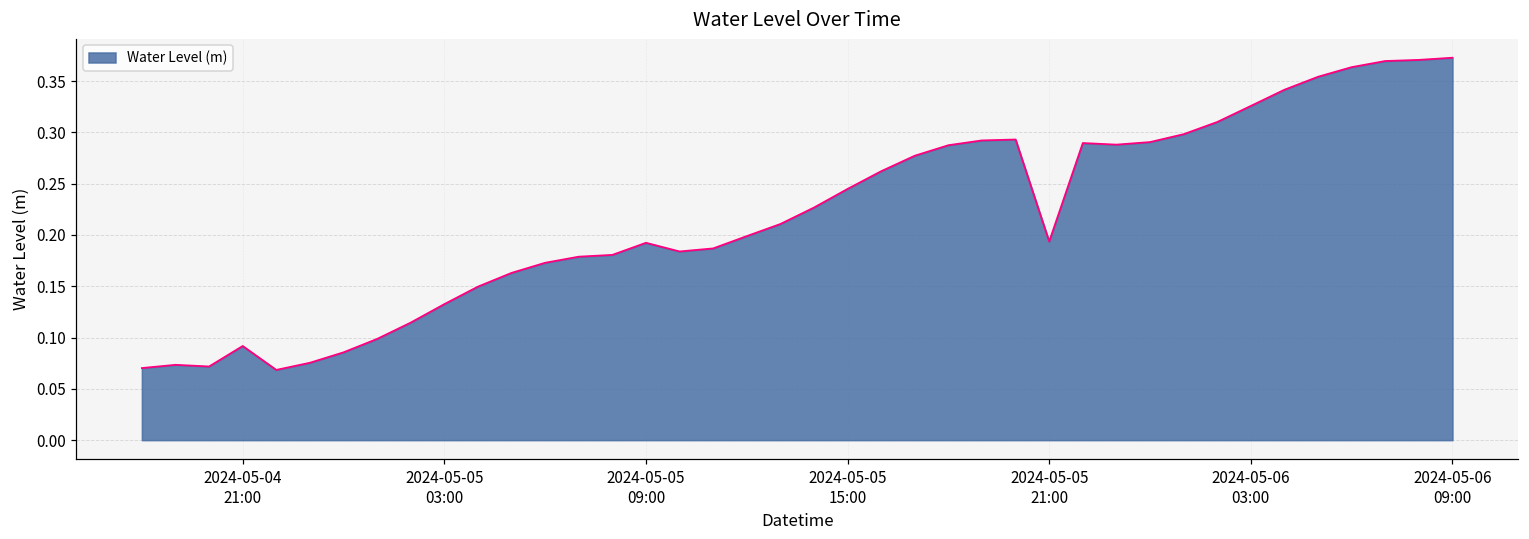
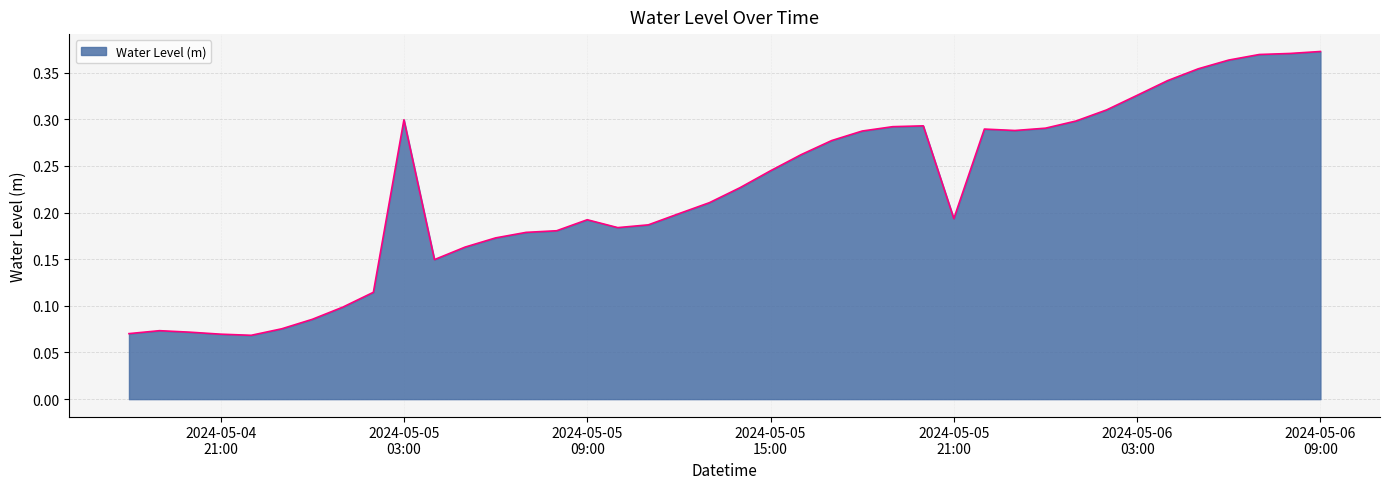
  {
-   "2024-05-04 21:00": 0.09,
-   "2024-05-05 03:00": 0.13,
+   "2024-05-04 21:00": 0.07,
+   "2024-05-05 03:00": 0.30,
    "2024-05-05 09:00": 0.19,
    "2024-05-05 15:00": 0.24,
    "2024-05-05 21:00": 0.19,
    "2024-05-06 03:00": 0.33,
    "2024-05-06 09:00": 0.37
  }
